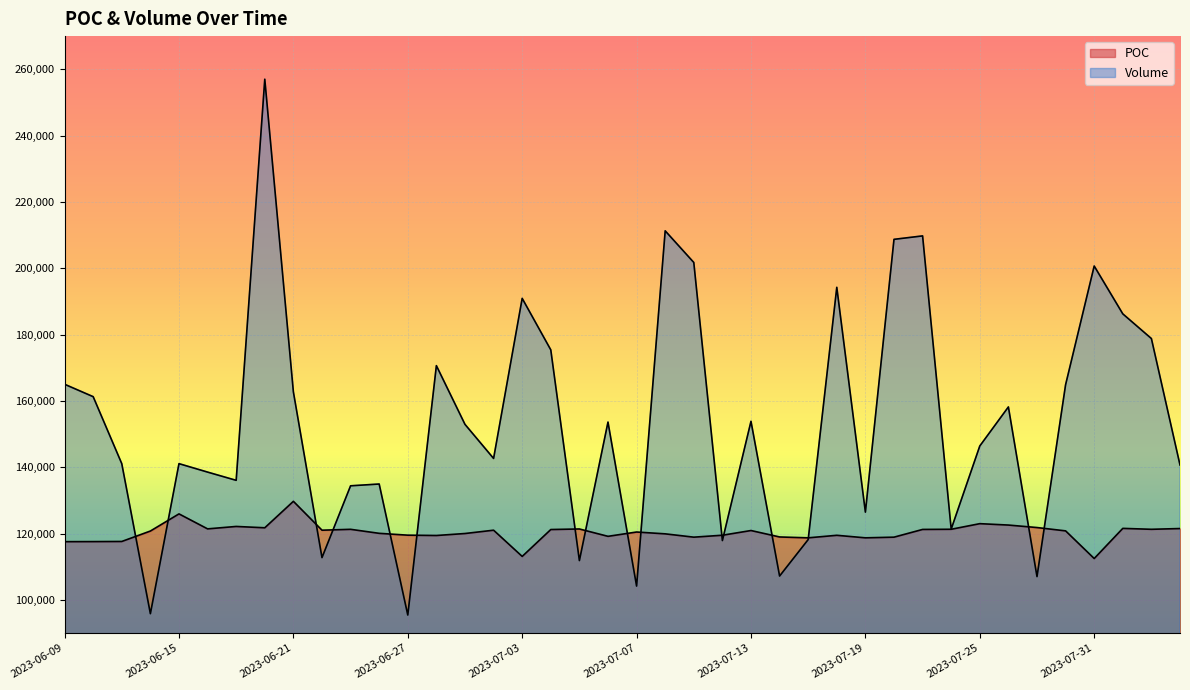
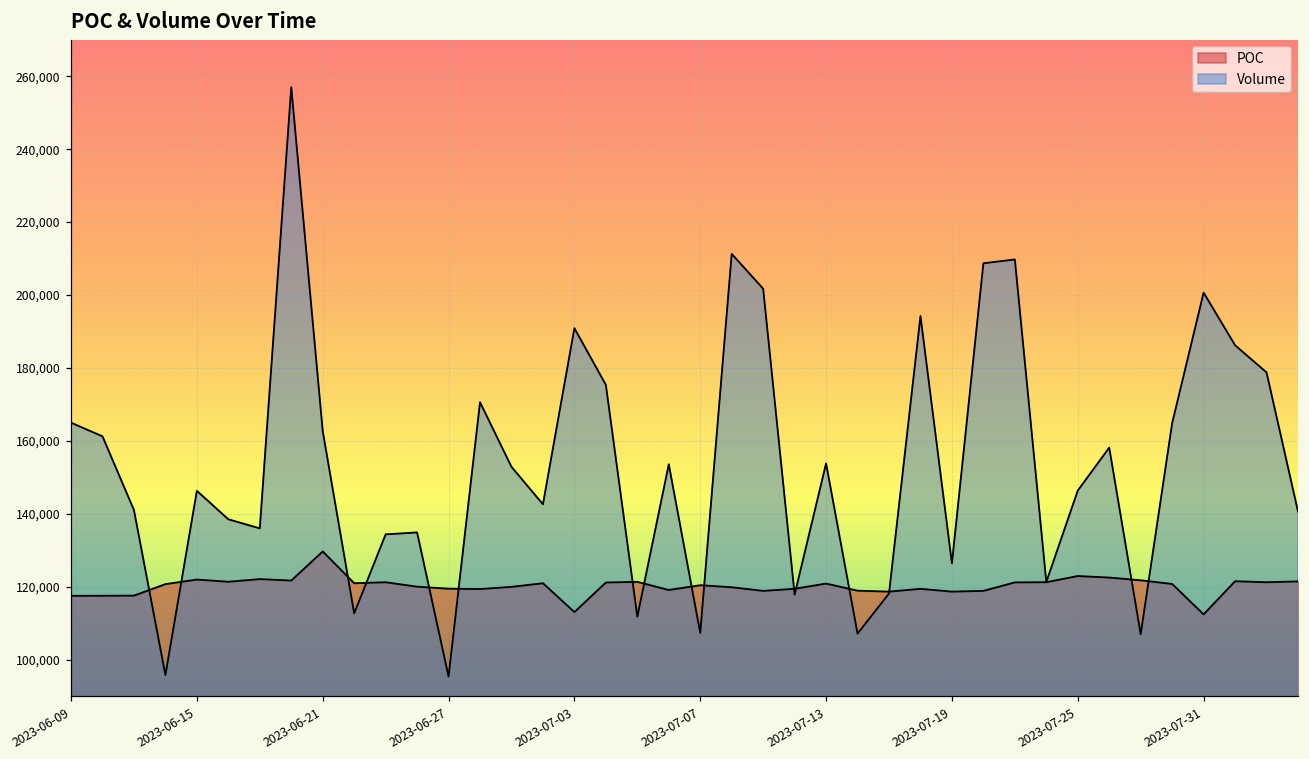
  {
    "POC": {
      "2023-06-09": "118,000",
-     "2023-06-15": "126,000",
+     "2023-06-15": "122,000",
      "2023-06-21": "130,000",
      "2023-06-27": "120,000",
      "2023-07-03": "113,000",
      "2023-07-07": "120,000",
      "2023-07-13": "121,000",
      "2023-07-19": "119,000",
      "2023-07-25": "123,000",
      "2023-07-31": "112,000"
    },
    "Volume": {
      "2023-06-09": "165,000",
-     "2023-06-15": "141,000",
+     "2023-06-15": "146,000",
      "2023-06-21": "163,000",
      "2023-06-27": "95,000",
      "2023-07-03": "191,000",
-     "2023-07-07": "104,000",
+     "2023-07-07": "107,000",
      "2023-07-13": "154,000",
      "2023-07-19": "126,000",
      "2023-07-25": "146,000",
      "2023-07-31": "201,000"
    }
  }
